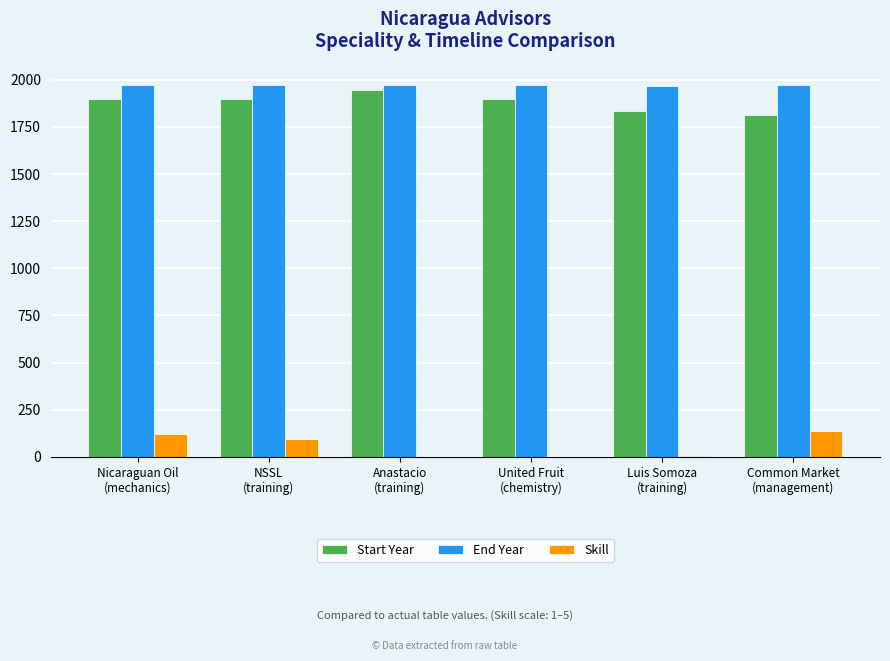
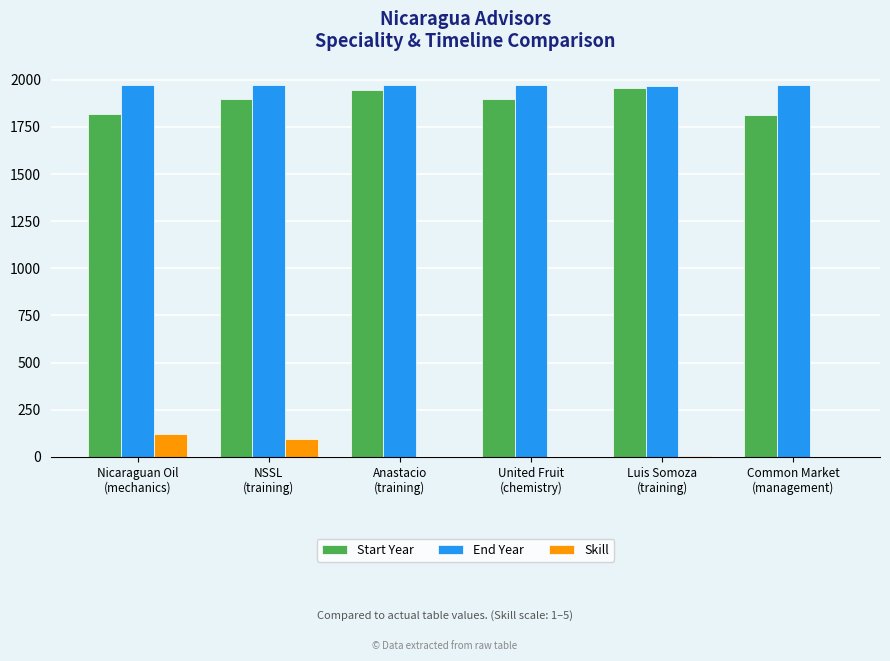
  {
    "Start Year": {
-     "Nicaraguan Oil (mechanics)": 1900,
+     "Nicaraguan Oil (mechanics)": 1820,
      "NSSL (training)": 1900,
      "Anastacio (training)": 1950,
      "United Fruit (chemistry)": 1900,
-     "Luis Somoza (training)": 1830,
+     "Luis Somoza (training)": 1960,
      "Common Market (management)": 1810
    },
    "End Year": {
      "Nicaraguan Oil (mechanics)": 1970,
      "NSSL (training)": 1970,
      "Anastacio (training)": 1970,
      "United Fruit (chemistry)": 1970,
      "Luis Somoza (training)": 1970,
      "Common Market (management)": 1970
    },
    "Skill": {
      "Nicaraguan Oil (mechanics)": 120,
      "NSSL (training)": 100,
-     "Common Market (management)": 140
+     "Common Market (management)": 0
    }
  }
